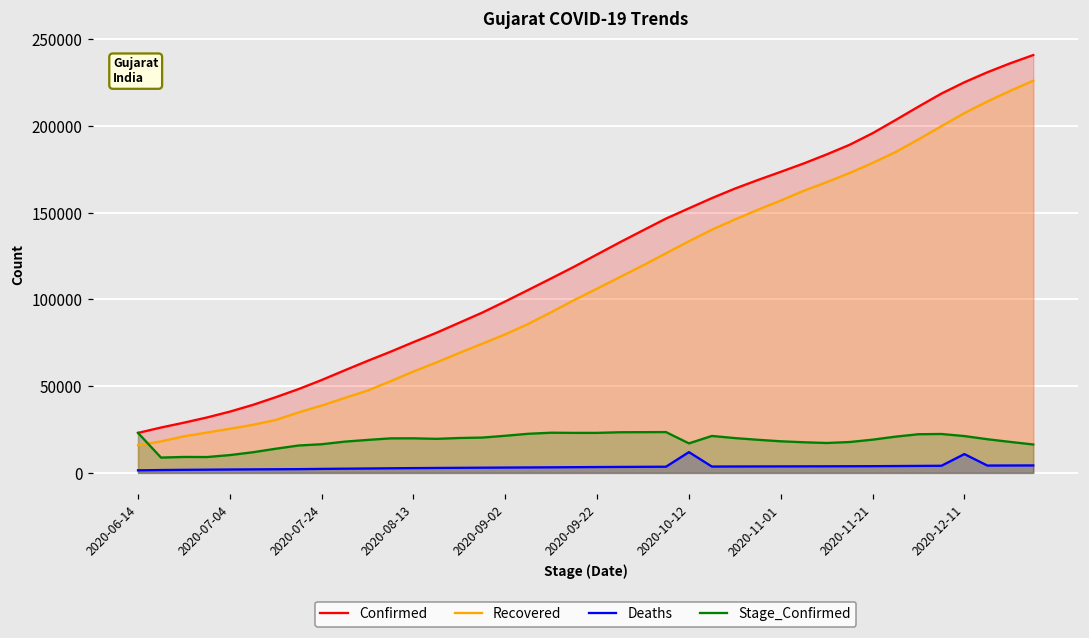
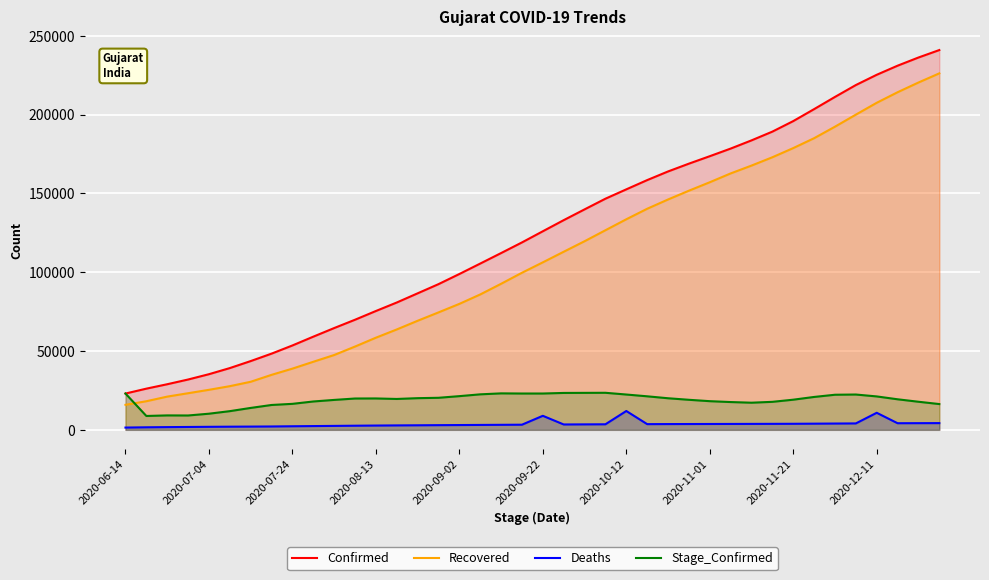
  {
    "Confirmed": {
      "2020-07-04": 35000,
      "2020-07-24": 54000,
      "2020-08-13": 75000,
      "2020-09-02": 99000,
      "2020-09-22": 126000,
      "2020-10-12": 153000,
      "2020-11-01": 174000,
      "2020-11-21": 196000,
      "2020-12-11": 225000
    },
    "Recovered": {
      "2020-06-14": 16000,
      "2020-07-04": 25000,
      "2020-07-24": 39000,
      "2020-08-13": 58000,
      "2020-09-02": 80000,
      "2020-09-22": 106000,
      "2020-10-12": 134000,
      "2020-11-01": 157000,
      "2020-11-21": 179000,
      "2020-12-11": 208000
    },
    "Deaths": {
      "2020-06-14": 1000,
      "2020-07-04": 2000,
      "2020-07-24": 2000,
      "2020-08-13": 3000,
      "2020-09-02": 3000,
-     "2020-09-22": 3000,
+     "2020-09-22": 9000,
      "2020-10-12": 12000,
      "2020-11-01": 4000,
      "2020-11-21": 4000,
      "2020-12-11": 11000
    },
    "Stage_Confirmed": {
      "2020-07-04": 10000,
      "2020-07-24": 17000,
      "2020-08-13": 20000,
      "2020-09-02": 21000,
      "2020-09-22": 23000,
-     "2020-10-12": 17000,
+     "2020-10-12": 22000,
      "2020-11-01": 18000,
      "2020-11-21": 19000,
      "2020-12-11": 21000
    }
  }
